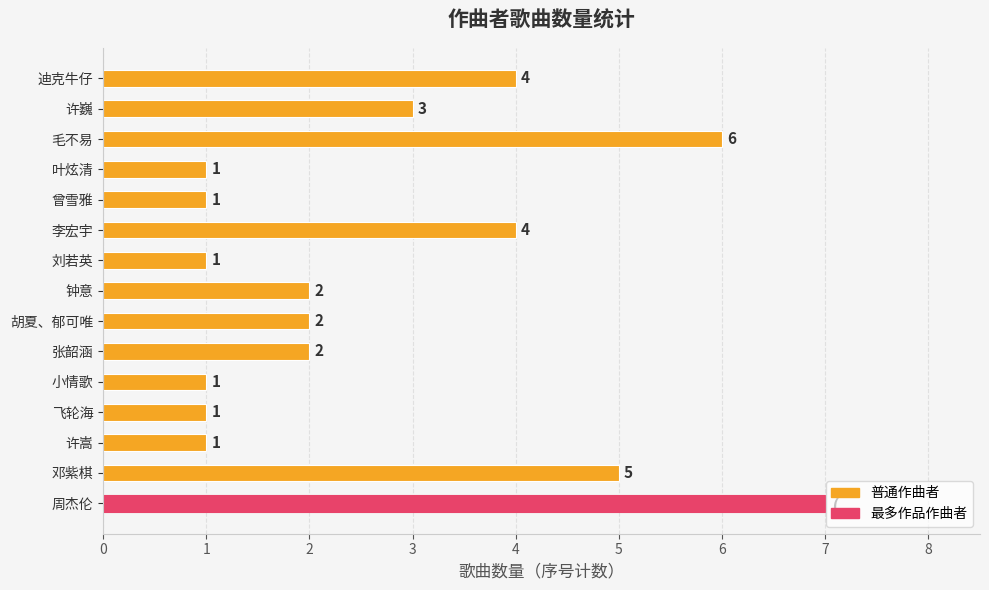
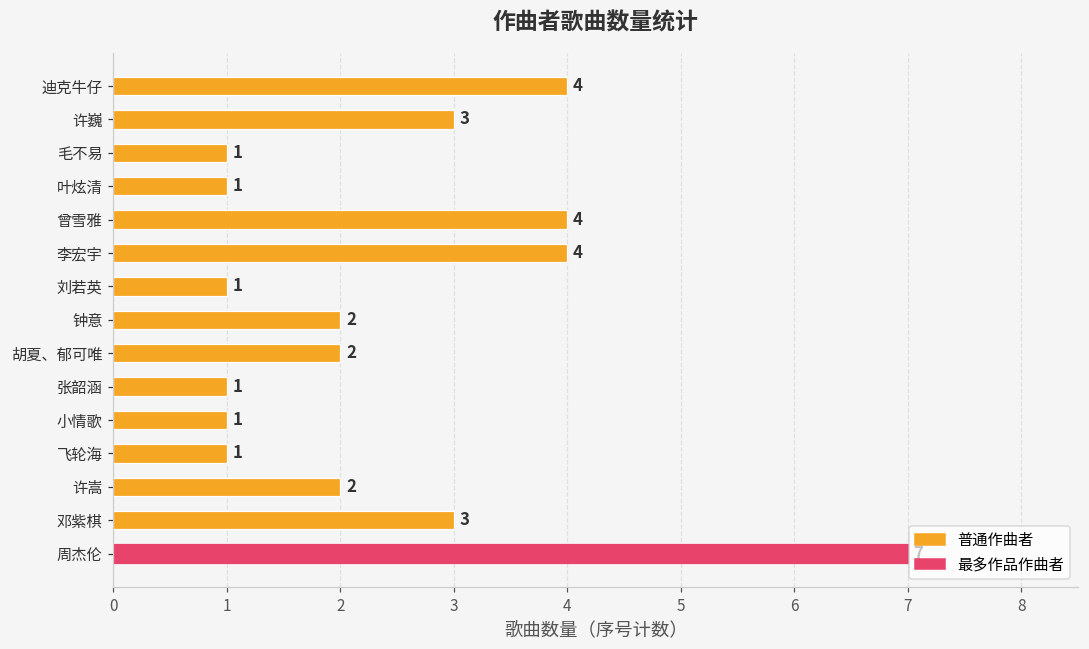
  {
    "迪克牛仔": 4,
    "许巍": 3,
-   "毛不易": 6,
+   "毛不易": 1,
    "叶炫清": 1,
-   "曾雪雅": 1,
+   "曾雪雅": 4,
    "李宏宇": 4,
    "刘若英": 1,
    "钟意": 2,
    "胡夏、郁可唯": 2,
-   "张韶涵": 2,
+   "张韶涵": 1,
    "小情歌": 1,
    "飞轮海": 1,
-   "许嵩": 1,
-   "邓紫棋": 5
+   "许嵩": 2,
+   "邓紫棋": 3
  }
